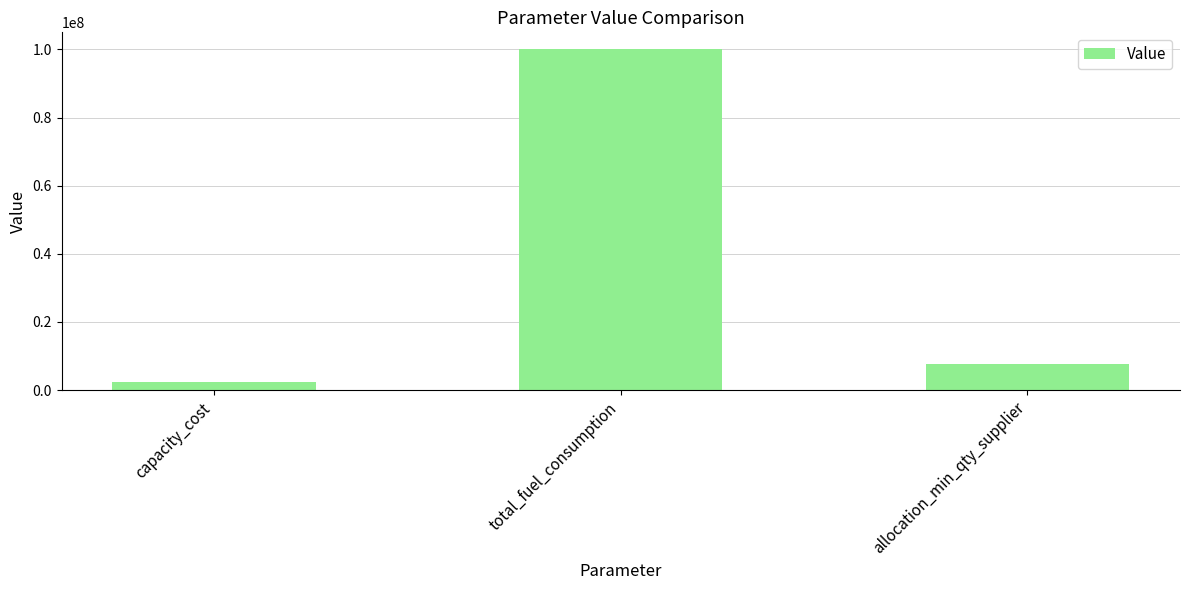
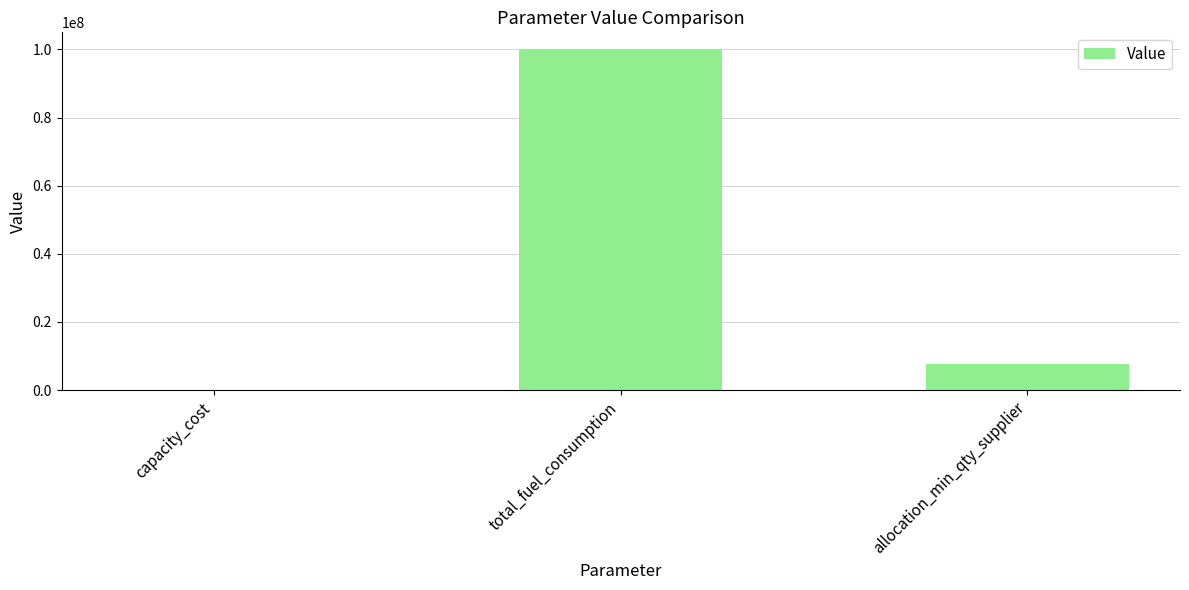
  {
-   "capacity_cost": 2000000,
+   "capacity_cost": 0,
    "total_fuel_consumption": 100000000,
    "allocation_min_qty_supplier": 8000000
  }
